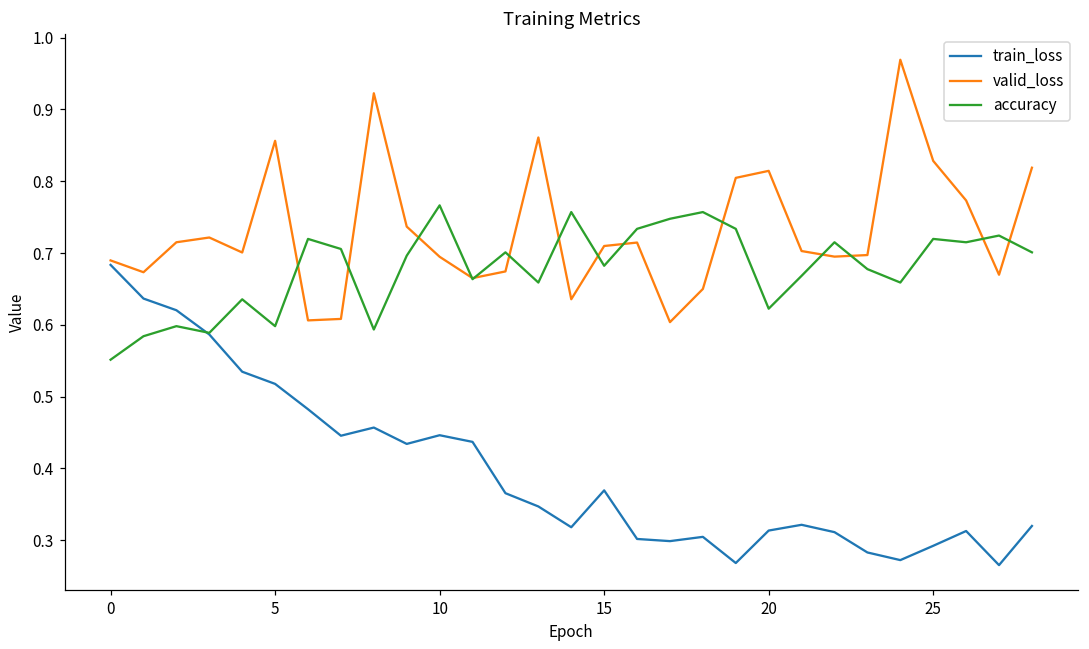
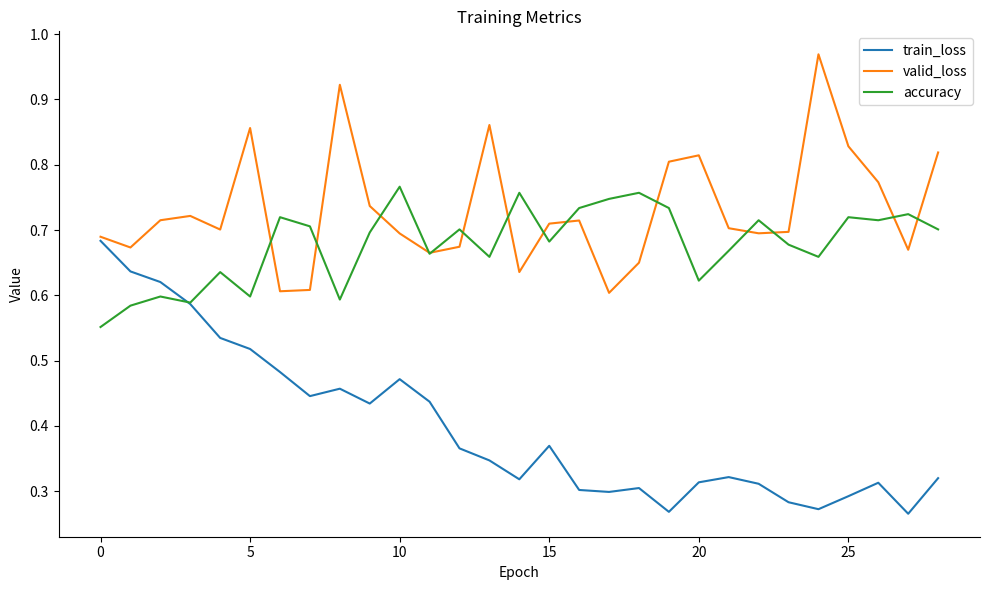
  {
    "train_loss": {
      "0": 0.68,
      "5": 0.52,
-     "10": 0.45,
+     "10": 0.47,
      "15": 0.37,
      "20": 0.31,
      "25": 0.29
    },
    "valid_loss": {
      "0": 0.69,
      "5": 0.86,
      "10": 0.69,
      "15": 0.71,
      "20": 0.81,
      "25": 0.83
    },
    "accuracy": {
      "0": 0.55,
      "5": 0.60,
      "10": 0.77,
      "15": 0.68,
      "20": 0.62,
      "25": 0.72
    }
  }
